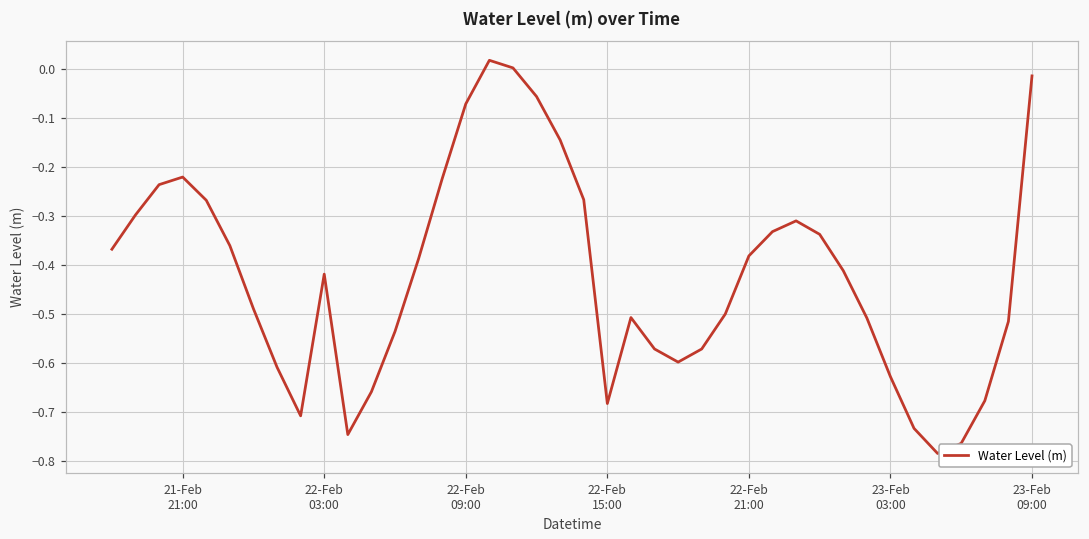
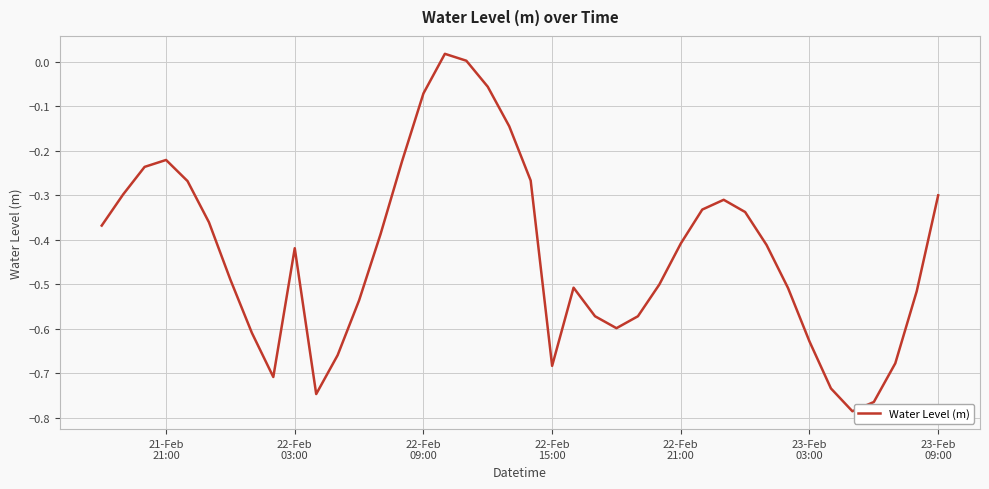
  {
    "21-Feb 21:00": -0.22,
    "22-Feb 03:00": -0.42,
    "22-Feb 09:00": -0.07,
    "22-Feb 15:00": -0.68,
-   "22-Feb 21:00": -0.38,
+   "22-Feb 21:00": -0.41,
    "23-Feb 03:00": -0.63,
-   "23-Feb 09:00": -0.01
+   "23-Feb 09:00": -0.30
  }
